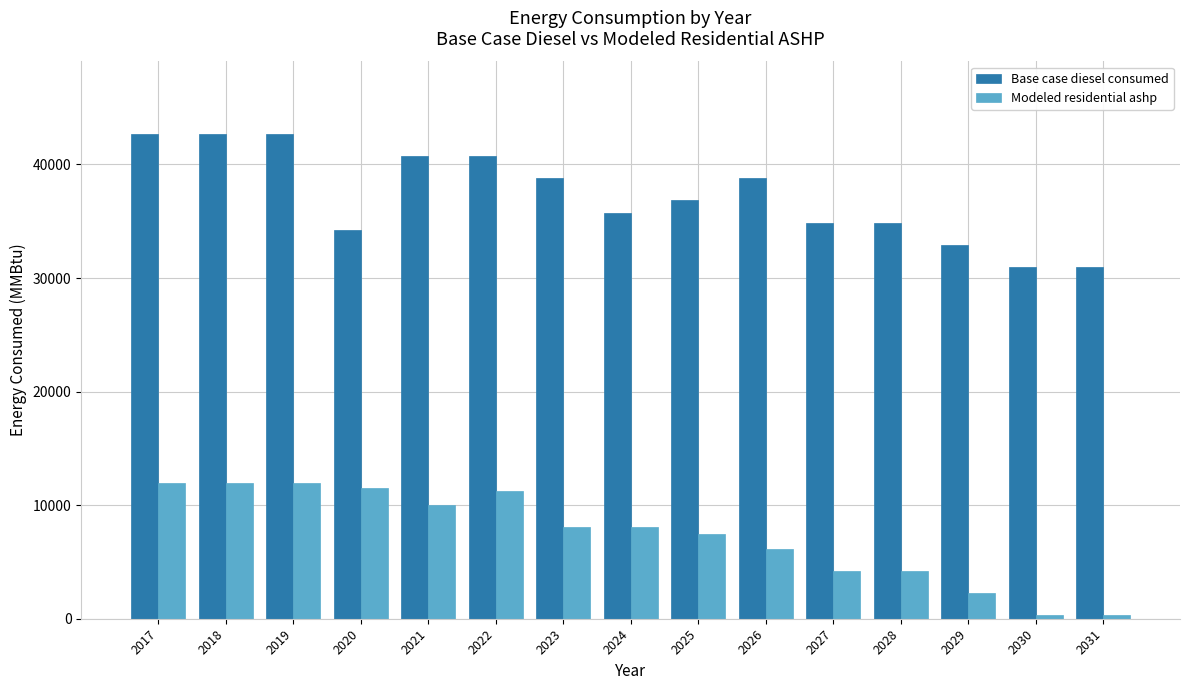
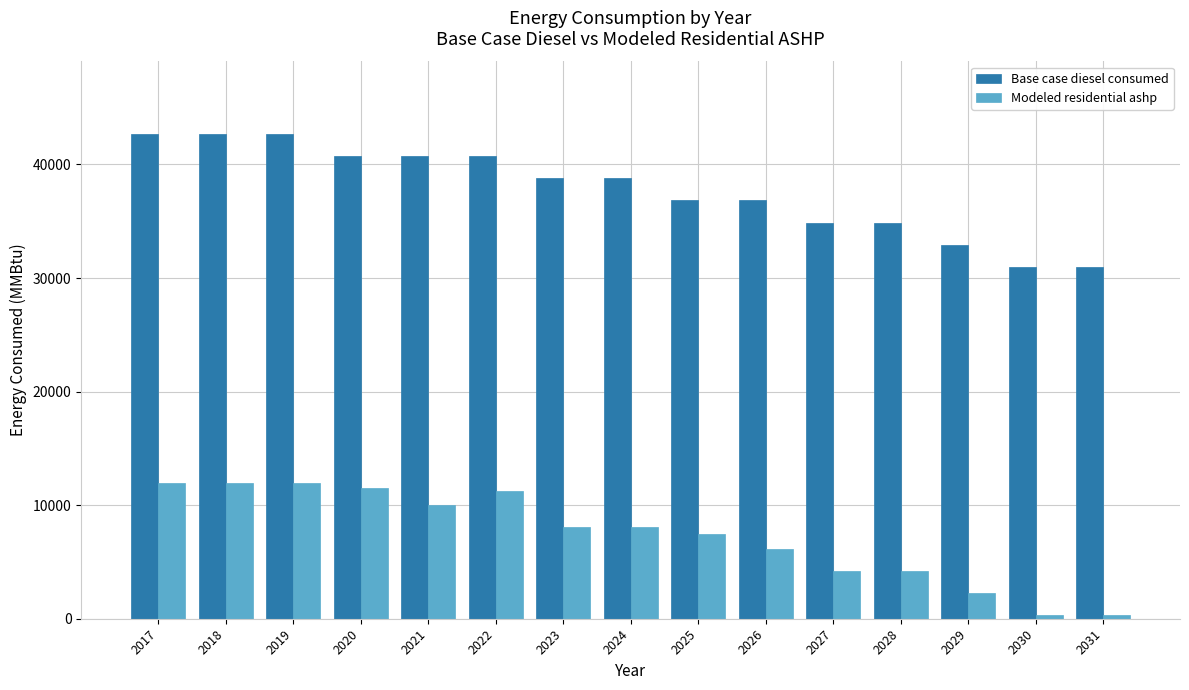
  {
    "Base case diesel consumed": {
      "2017": 42700,
      "2018": 42700,
      "2019": 42700,
-     "2020": 34300,
+     "2020": 40700,
      "2021": 40700,
      "2022": 40700,
      "2023": 38800,
-     "2024": 35800,
+     "2024": 38800,
      "2025": 36800,
-     "2026": 38800,
+     "2026": 36800,
      "2027": 34900,
      "2028": 34900,
      "2029": 32900,
      "2030": 31000,
      "2031": 31000
    },
    "Modeled residential ashp": {
      "2017": 12000,
      "2018": 12000,
      "2019": 12000,
      "2020": 11500,
      "2021": 10000,
      "2022": 11200,
      "2023": 8100,
      "2024": 8100,
      "2025": 7400,
      "2026": 6100,
      "2027": 4200,
      "2028": 4200,
      "2029": 2200,
      "2030": 300,
      "2031": 300
    }
  }
